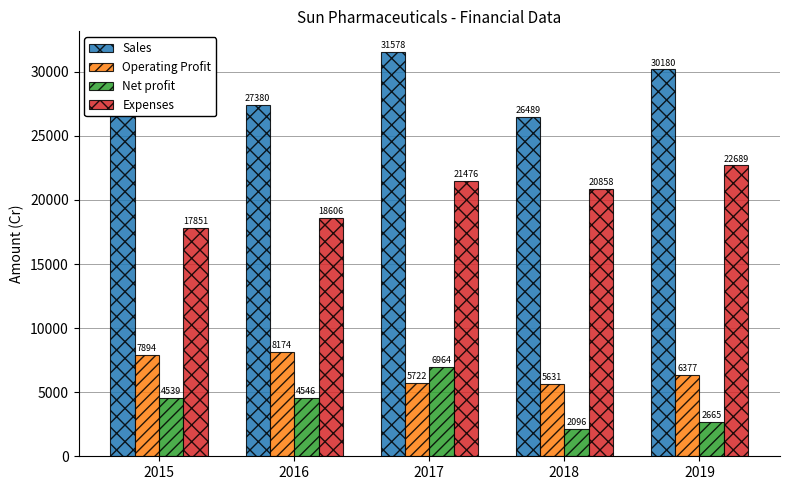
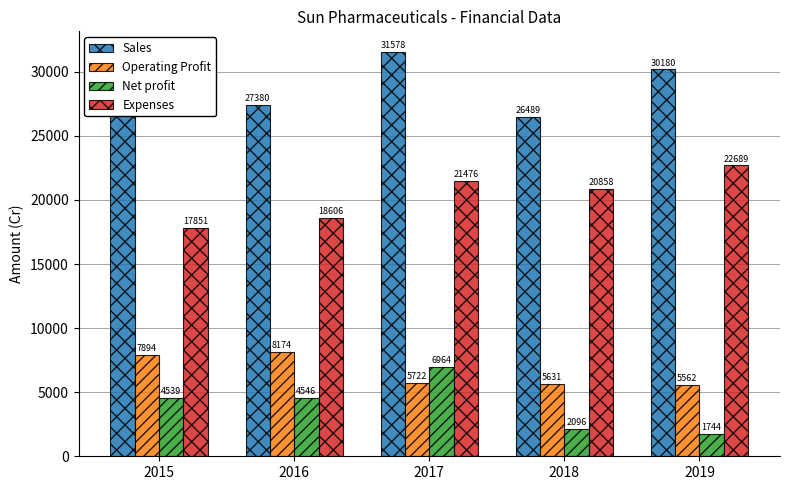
  {
    "Sales": {
      "2016": 27380,
      "2017": 31578,
      "2018": 26489,
      "2019": 30180
    },
    "Operating Profit": {
      "2015": 7894,
      "2016": 8174,
      "2017": 5722,
      "2018": 5631,
-     "2019": 6377
+     "2019": 5562
    },
    "Net profit": {
      "2015": 4539,
      "2016": 4546,
      "2017": 6964,
      "2018": 2096,
-     "2019": 2665
+     "2019": 1744
    },
    "Expenses": {
      "2015": 17851,
      "2016": 18606,
      "2017": 21476,
      "2018": 20858,
      "2019": 22689
    }
  }
